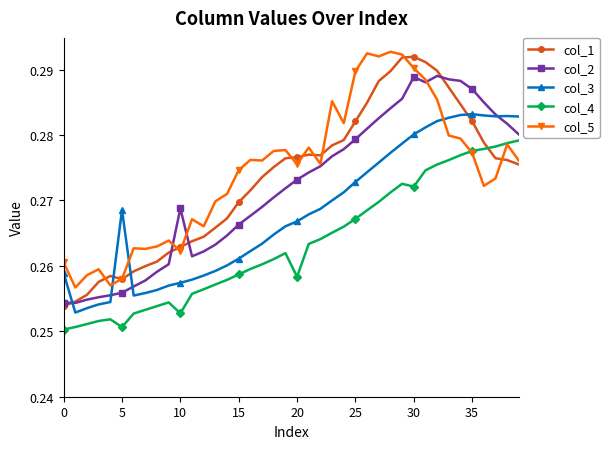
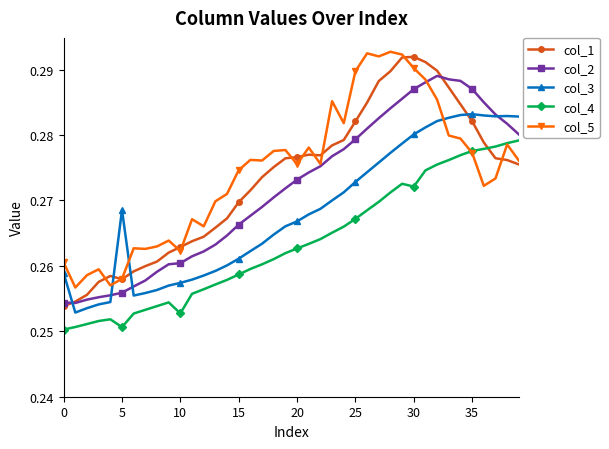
  {
    "col_2": {
      "0": 0.254,
      "5": 0.256,
-     "10": 0.269,
+     "10": 0.260,
      "15": 0.266,
      "20": 0.273,
      "25": 0.279,
-     "30": 0.289,
+     "30": 0.287,
      "35": 0.287
    },
    "col_3": {
      "0": 0.259,
      "5": 0.269,
      "10": 0.257,
      "15": 0.261,
      "20": 0.267,
      "25": 0.273,
      "30": 0.280,
      "35": 0.283
    },
    "col_4": {
      "0": 0.250,
      "5": 0.251,
      "10": 0.253,
      "15": 0.259,
-     "20": 0.258,
+     "20": 0.263,
      "25": 0.267,
      "30": 0.272
    }
  }
